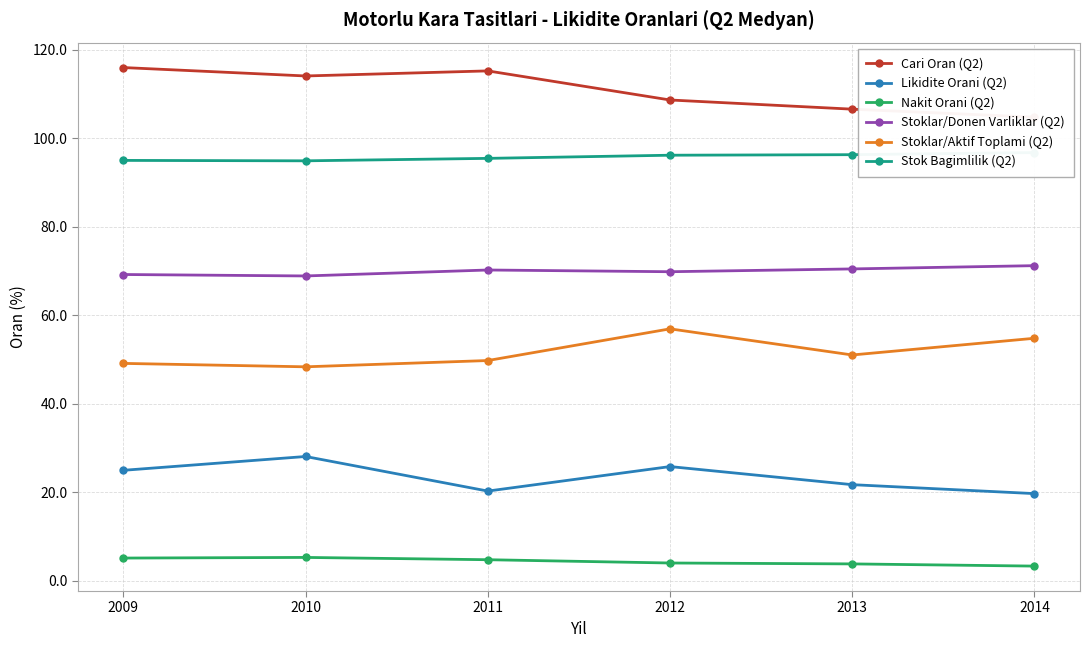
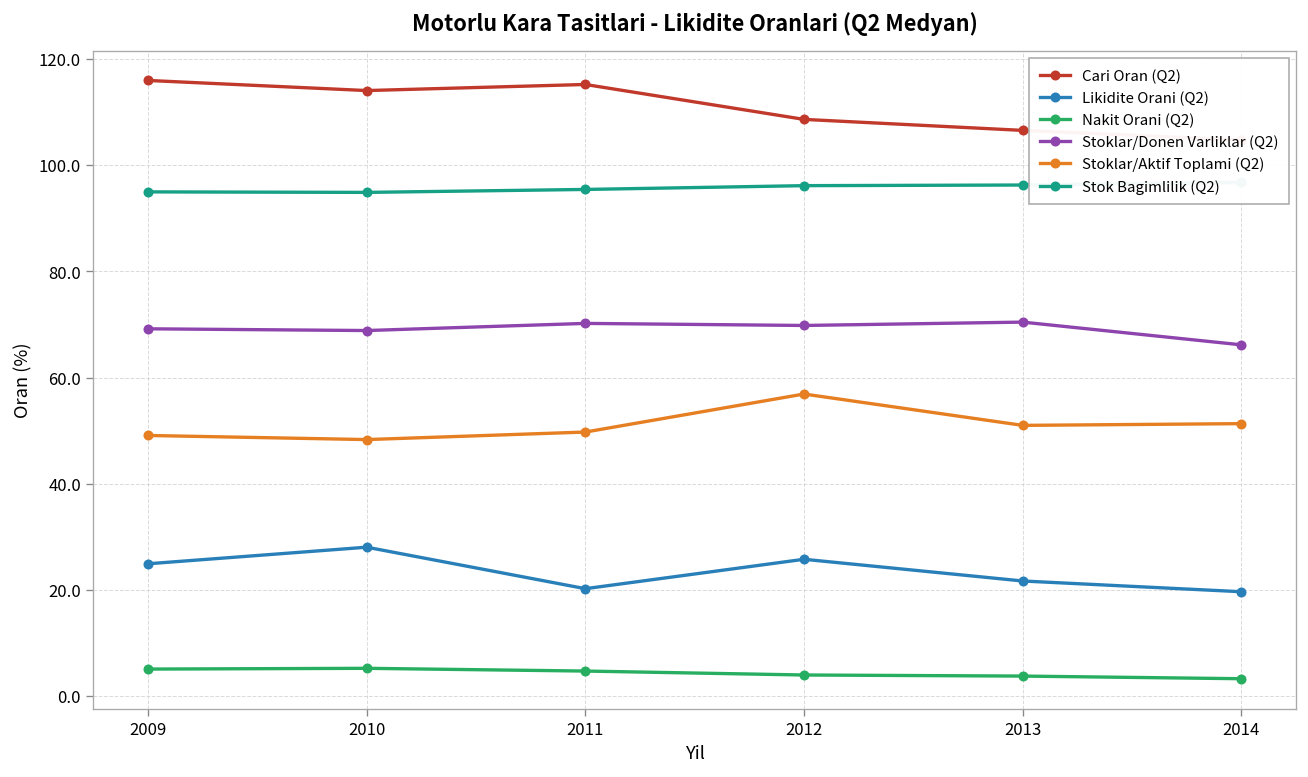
  {
    "Cari Oran (Q2)": {
      "2009": 116,
      "2010": 114,
      "2011": 115,
      "2012": 109,
      "2013": 107
    },
    "Likidite Orani (Q2)": {
      "2009": 25,
      "2010": 28,
      "2011": 20,
      "2012": 26,
      "2013": 22,
      "2014": 20
    },
    "Stoklar/Donen Varliklar (Q2)": {
      "2009": 69,
      "2010": 69,
      "2011": 70,
      "2012": 70,
      "2013": 70,
-     "2014": 71
+     "2014": 66
    },
    "Stoklar/Aktif Toplami (Q2)": {
      "2009": 49,
      "2010": 48,
      "2011": 50,
      "2012": 57,
      "2013": 51,
-     "2014": 55
+     "2014": 51
    }
  }
